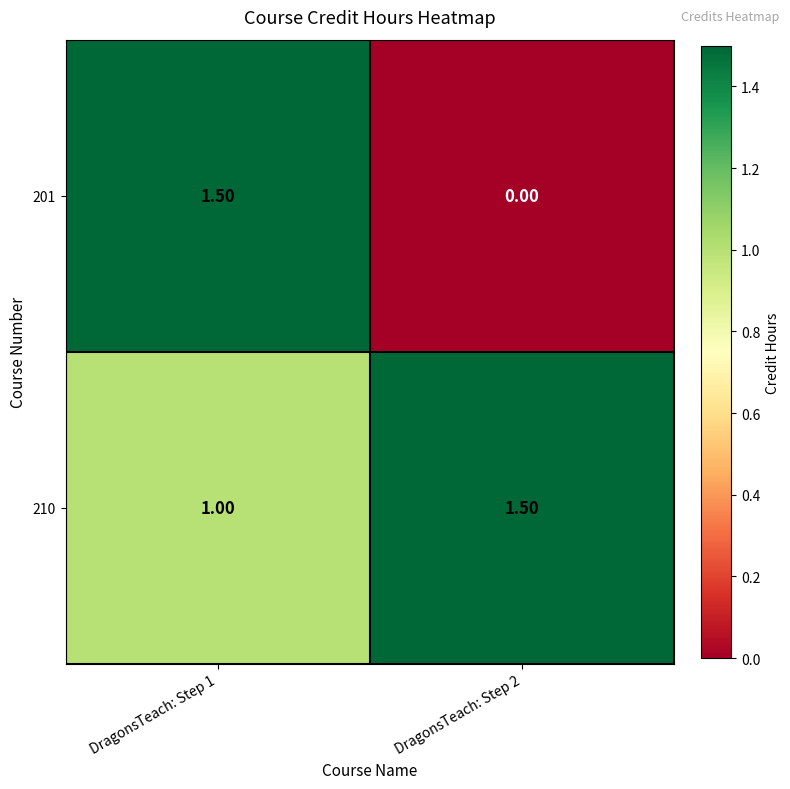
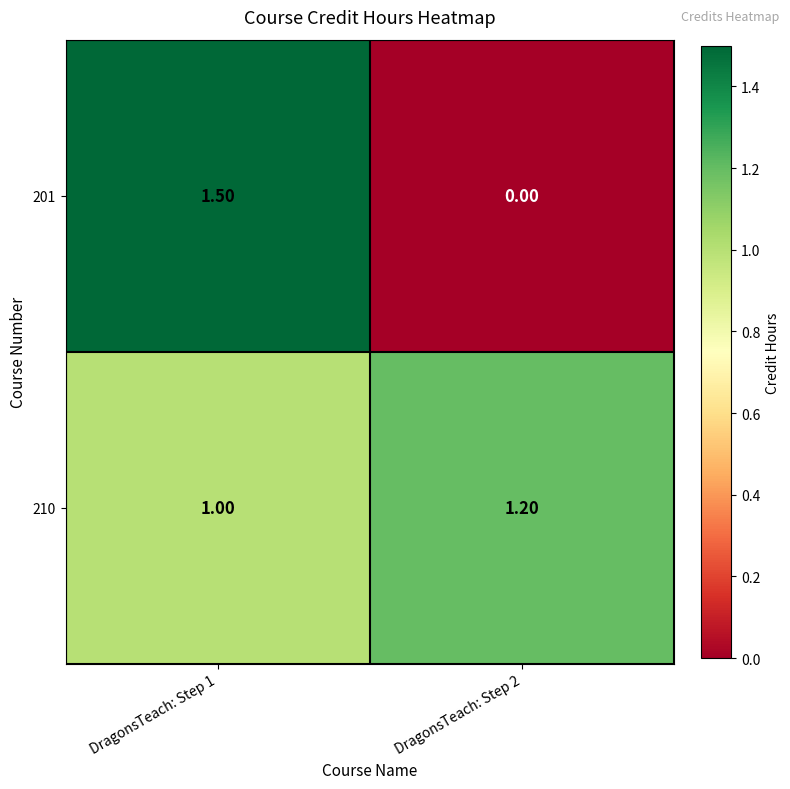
  {
    "201": {
      "DragonsTeach: Step 1": 1.50,
      "DragonsTeach: Step 2": 0.00
    },
    "210": {
      "DragonsTeach: Step 1": 1.00,
-     "DragonsTeach: Step 2": 1.50
+     "DragonsTeach: Step 2": 1.20
    }
  }
